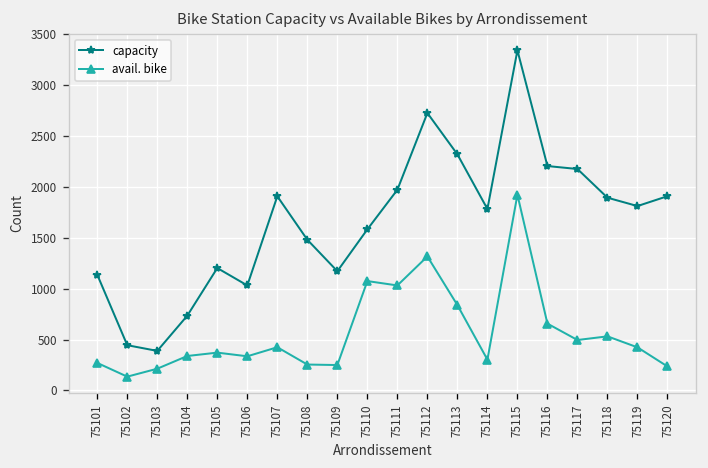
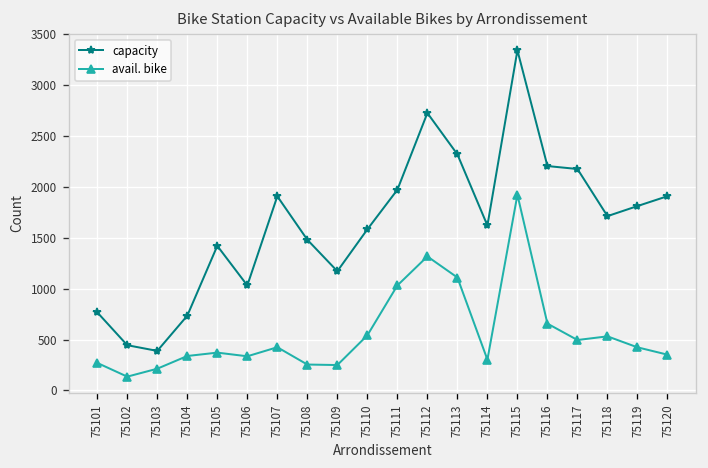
  {
    "capacity": {
-     "75101": 1100,
+     "75101": 800,
      "75102": 400,
      "75103": 400,
      "75104": 700,
-     "75105": 1200,
+     "75105": 1400,
      "75106": 1000,
      "75107": 1900,
      "75108": 1500,
      "75109": 1200,
      "75110": 1600,
      "75111": 2000,
      "75112": 2700,
      "75113": 2300,
-     "75114": 1800,
+     "75114": 1600,
      "75115": 3300,
      "75116": 2200,
      "75117": 2200,
-     "75118": 1900,
+     "75118": 1700,
      "75119": 1800,
      "75120": 1900
    },
    "avail. bike": {
      "75101": 300,
      "75102": 100,
      "75103": 200,
      "75104": 300,
      "75105": 400,
      "75106": 300,
      "75107": 400,
      "75108": 300,
      "75109": 300,
-     "75110": 1100,
+     "75110": 500,
      "75111": 1000,
      "75112": 1300,
-     "75113": 800,
+     "75113": 1100,
      "75114": 300,
      "75115": 1900,
      "75116": 700,
      "75117": 500,
      "75118": 500,
      "75119": 400,
-     "75120": 200
+     "75120": 400
    }
  }
